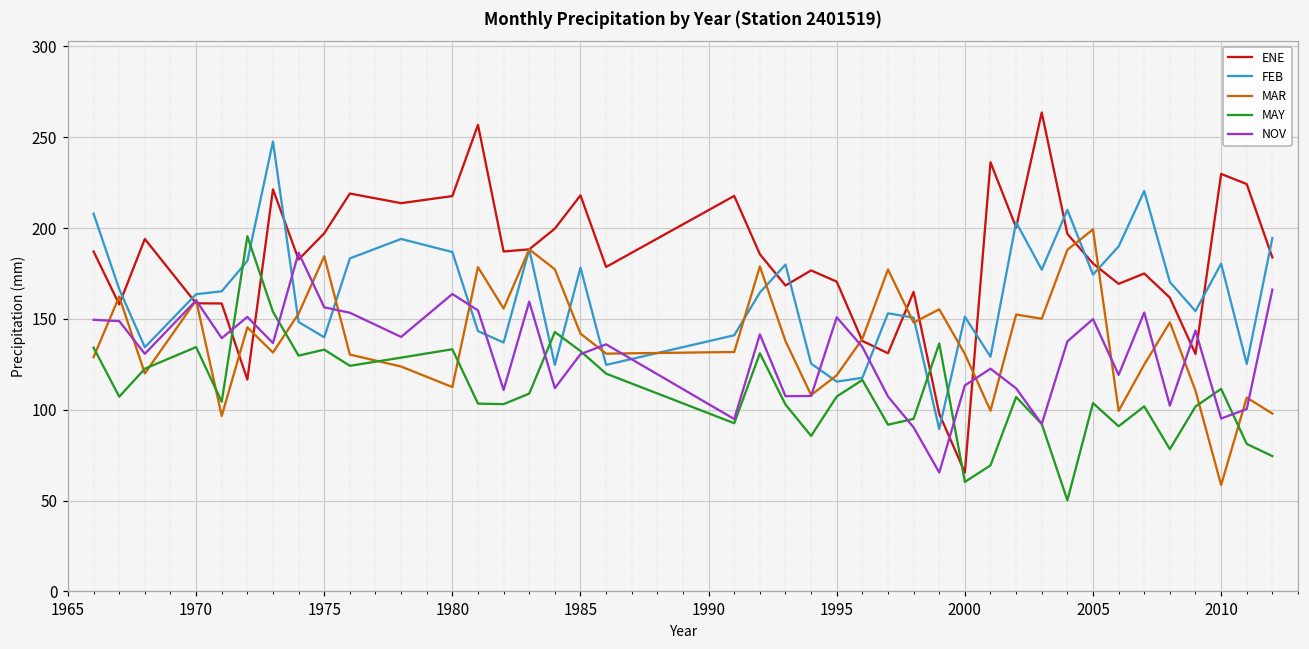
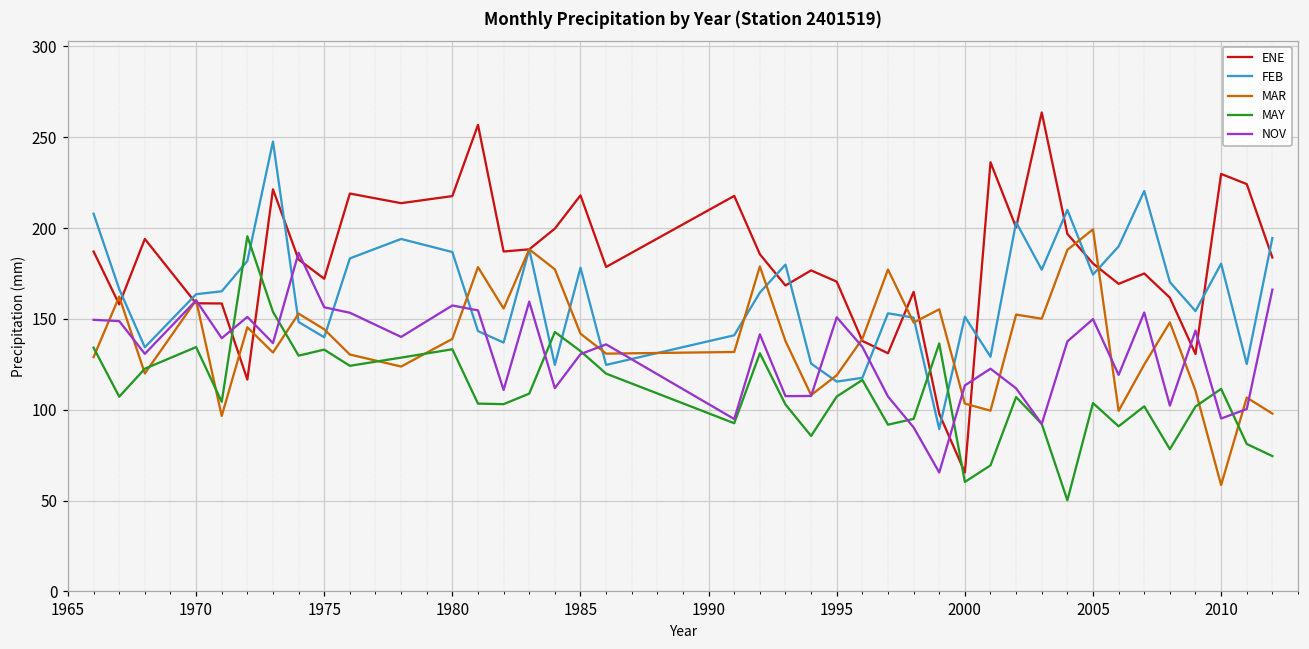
  {
    "ENE": {
      "1970": 159,
-     "1975": 197,
+     "1975": 172,
      "1980": 218,
      "1985": 218,
      "1995": 171,
      "2000": 66,
      "2005": 181,
      "2010": 230
    },
    "FEB": {
      "1970": 164,
      "1975": 140,
      "1980": 187,
      "1985": 178,
      "1995": 116,
      "2000": 151,
      "2005": 174,
      "2010": 180
    },
    "MAR": {
-     "1975": 185,
-     "1980": 113,
+     "1975": 144,
+     "1980": 139,
      "1985": 142,
      "1995": 119,
-     "2000": 131,
+     "2000": 103,
      "2005": 199,
      "2010": 59
    },
    "MAY": {
      "1970": 135,
      "1975": 133,
      "1980": 133,
      "1985": 132,
      "1995": 107,
      "2000": 60,
      "2005": 104,
      "2010": 112
    },
    "NOV": {
      "1975": 156,
-     "1980": 164,
+     "1980": 157,
      "1985": 131,
      "1995": 151,
      "2000": 113,
      "2005": 150,
      "2010": 95
    }
  }
